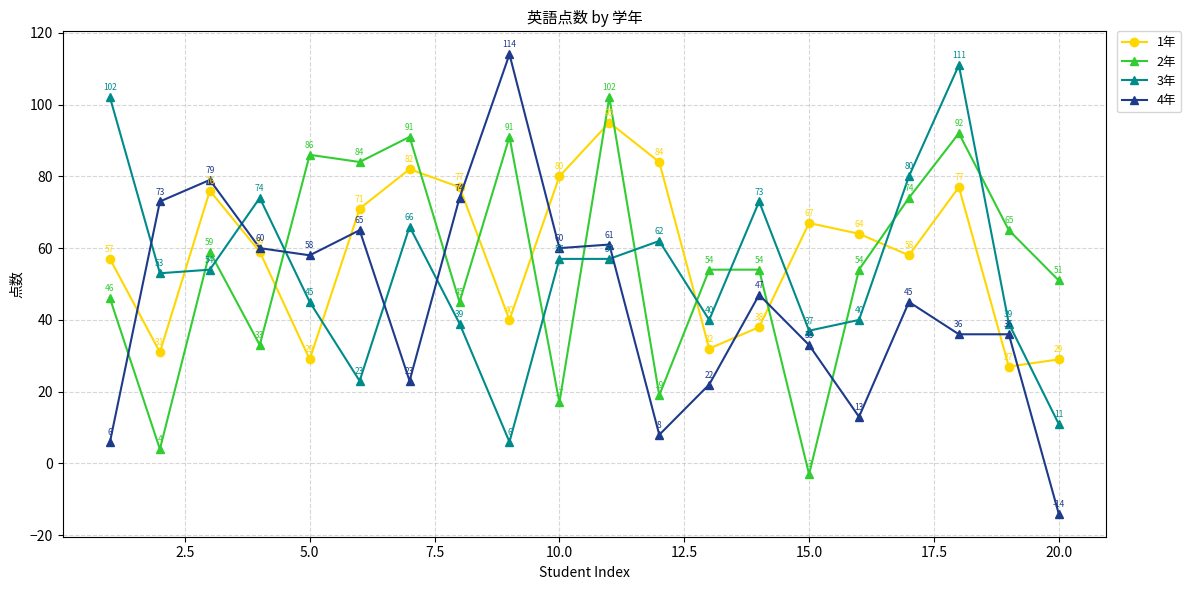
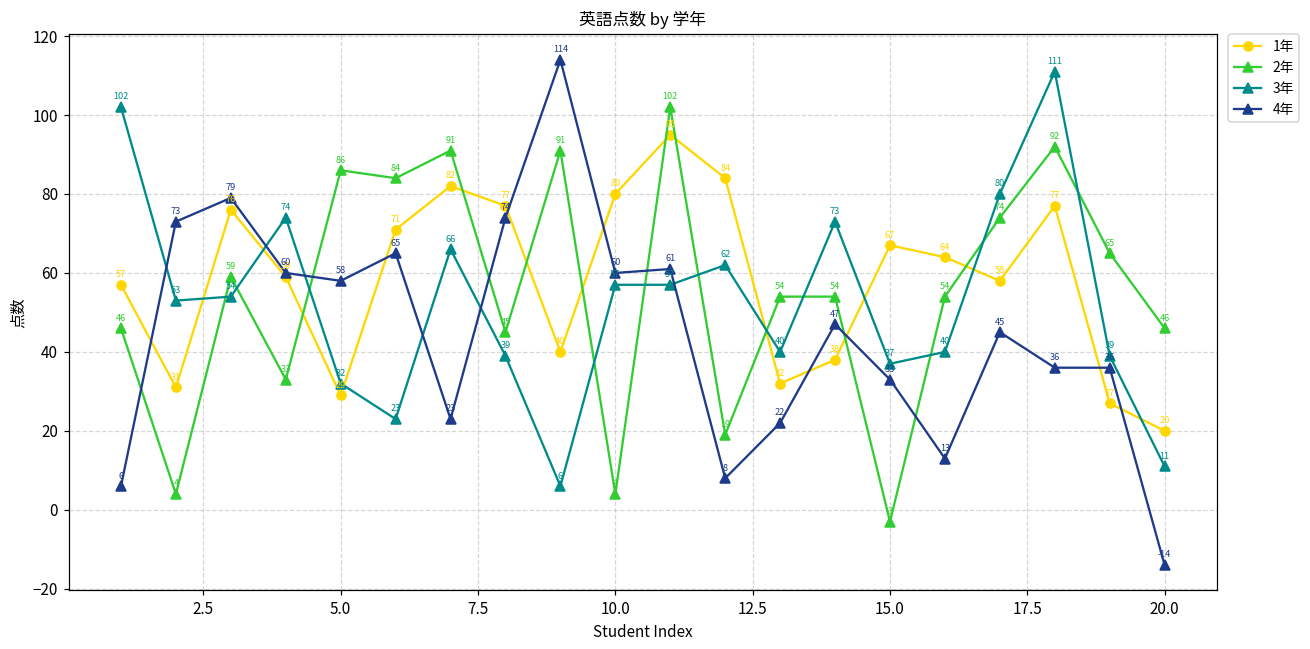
  {
    "1年": {
      "5.0": 29,
      "10.0": 80,
      "15.0": 67,
-     "20.0": 29
+     "20.0": 20
    },
    "2年": {
      "5.0": 86,
-     "10.0": 17,
+     "10.0": 4,
      "15.0": -3,
-     "20.0": 51
+     "20.0": 46
    },
    "3年": {
-     "5.0": 45,
+     "5.0": 32,
      "15.0": 37,
      "20.0": 11
    },
    "4年": {
      "5.0": 58,
      "10.0": 60,
      "20.0": -14
    }
  }
